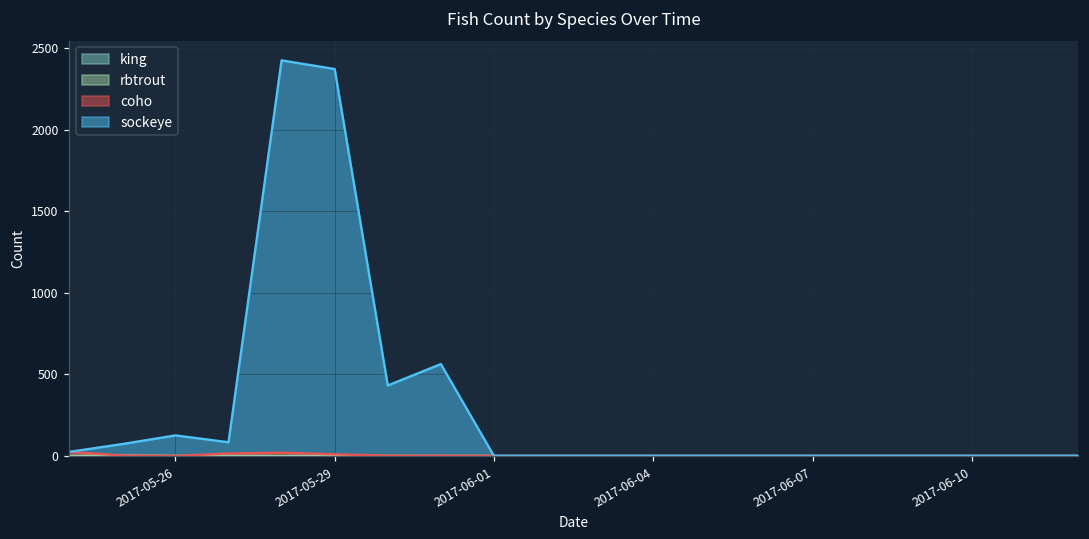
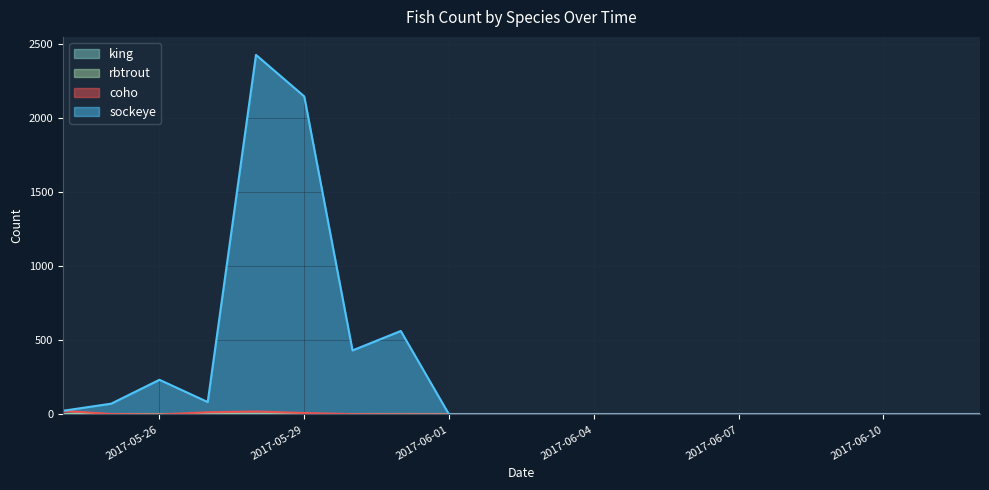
  {
    "sockeye": {
-     "2017-05-26": 130,
-     "2017-05-29": 2360
+     "2017-05-26": 230,
+     "2017-05-29": 2130
    }
  }
